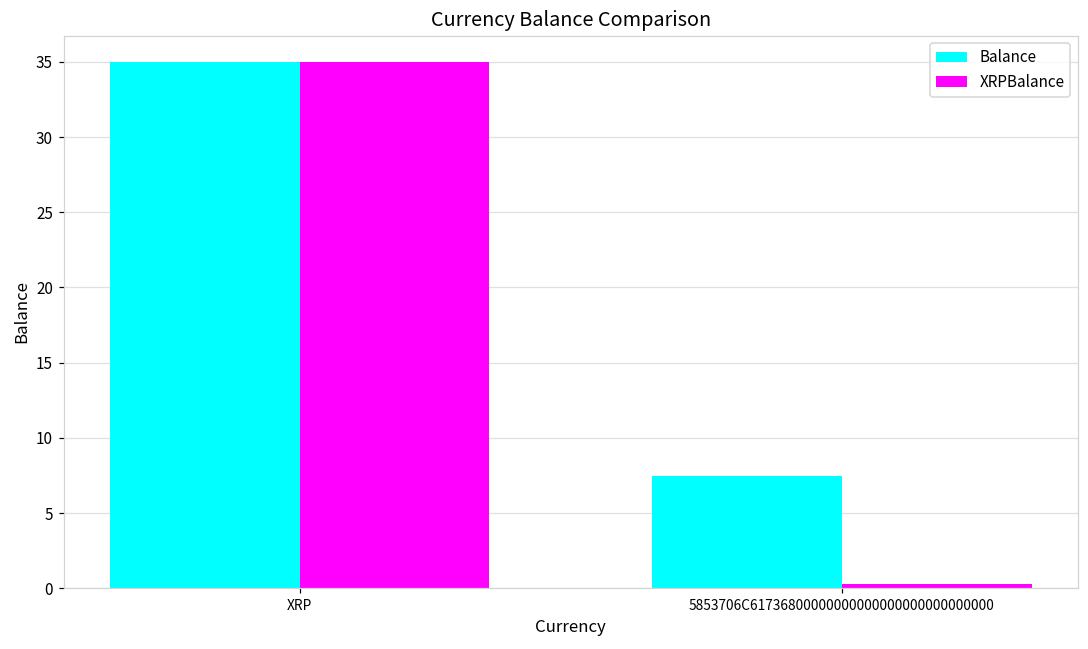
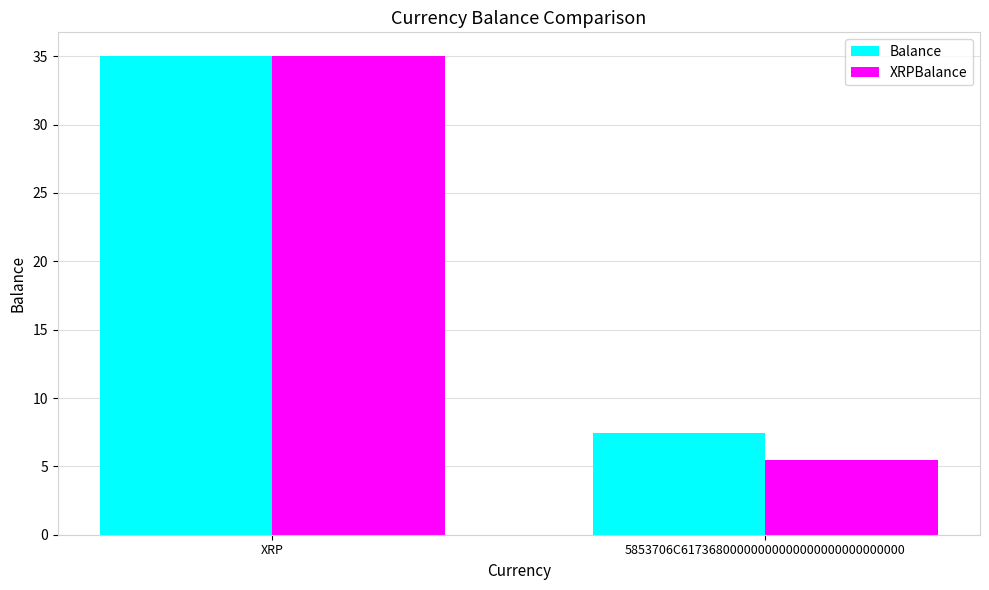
  {
    "Balance": {
      "XRP": 35.0,
      "5853706C61736800000000000000000000000000": 7.5
    },
    "XRPBalance": {
      "XRP": 35.0,
-     "5853706C61736800000000000000000000000000": 0.3
+     "5853706C61736800000000000000000000000000": 5.4
    }
  }
